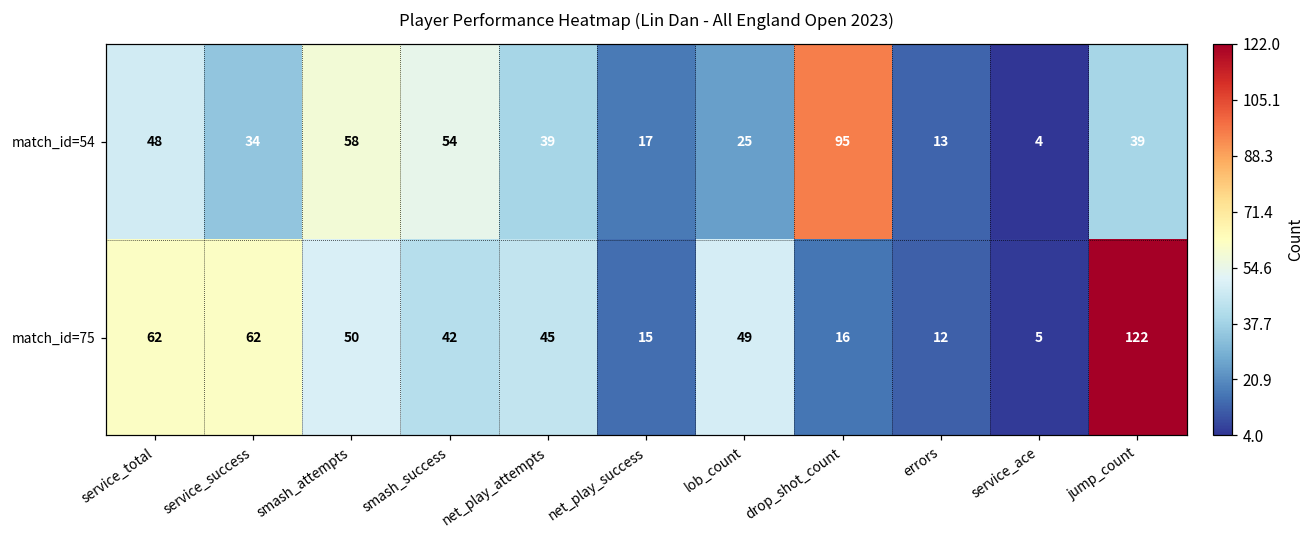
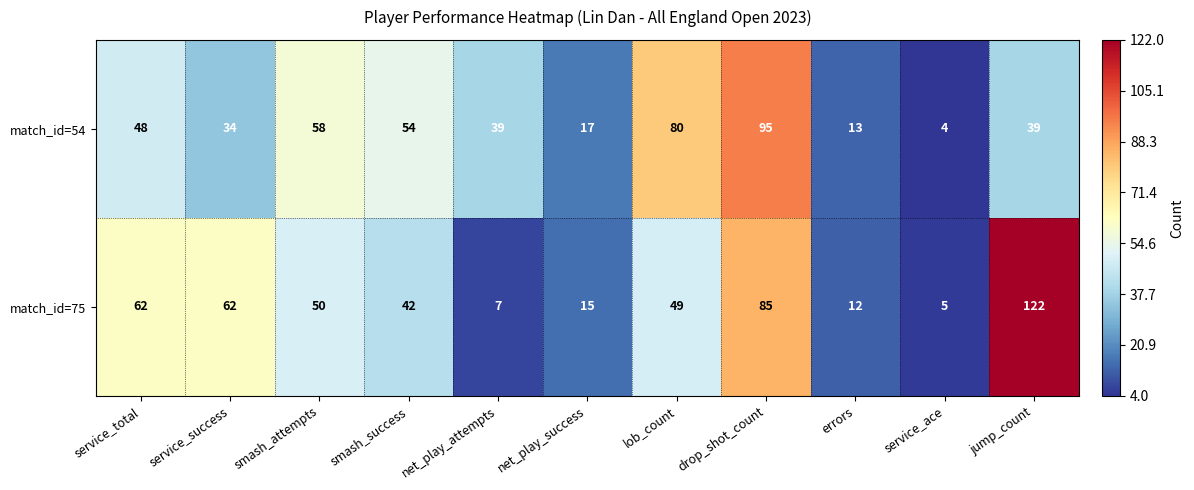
  {
    "match_id=54": {
      "service_total": 48,
      "service_success": 34,
      "smash_attempts": 58,
      "smash_success": 54,
      "net_play_attempts": 39,
      "net_play_success": 17,
-     "lob_count": 25,
+     "lob_count": 80,
      "drop_shot_count": 95,
      "errors": 13,
      "service_ace": 4,
      "jump_count": 39
    },
    "match_id=75": {
      "service_total": 62,
      "service_success": 62,
      "smash_attempts": 50,
      "smash_success": 42,
-     "net_play_attempts": 45,
+     "net_play_attempts": 7,
      "net_play_success": 15,
      "lob_count": 49,
-     "drop_shot_count": 16,
+     "drop_shot_count": 85,
      "errors": 12,
      "service_ace": 5,
      "jump_count": 122
    }
  }
